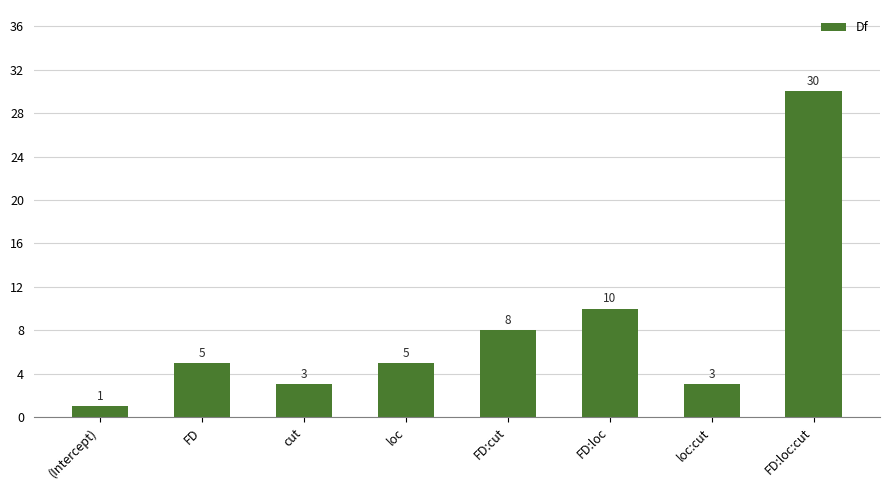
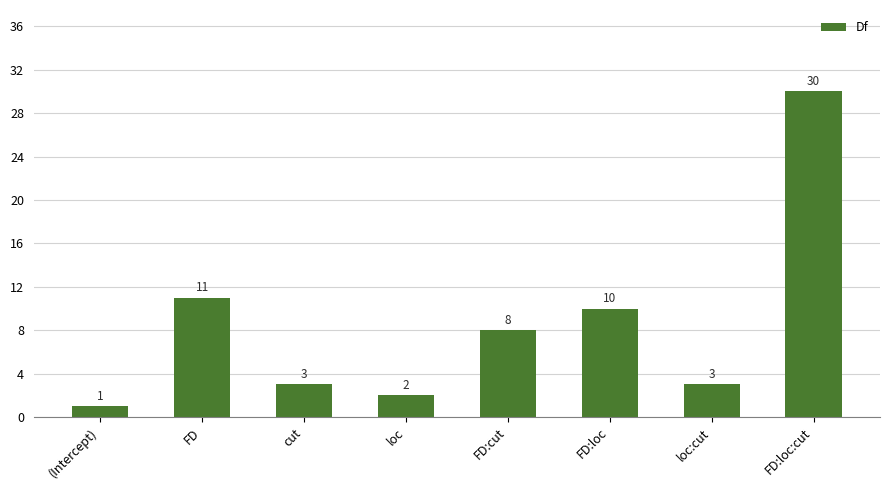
  {
    "(Intercept)": 1,
-   "FD": 5,
+   "FD": 11,
    "cut": 3,
-   "loc": 5,
+   "loc": 2,
    "FD:cut": 8,
    "FD:loc": 10,
    "loc:cut": 3,
    "FD:loc:cut": 30
  }
